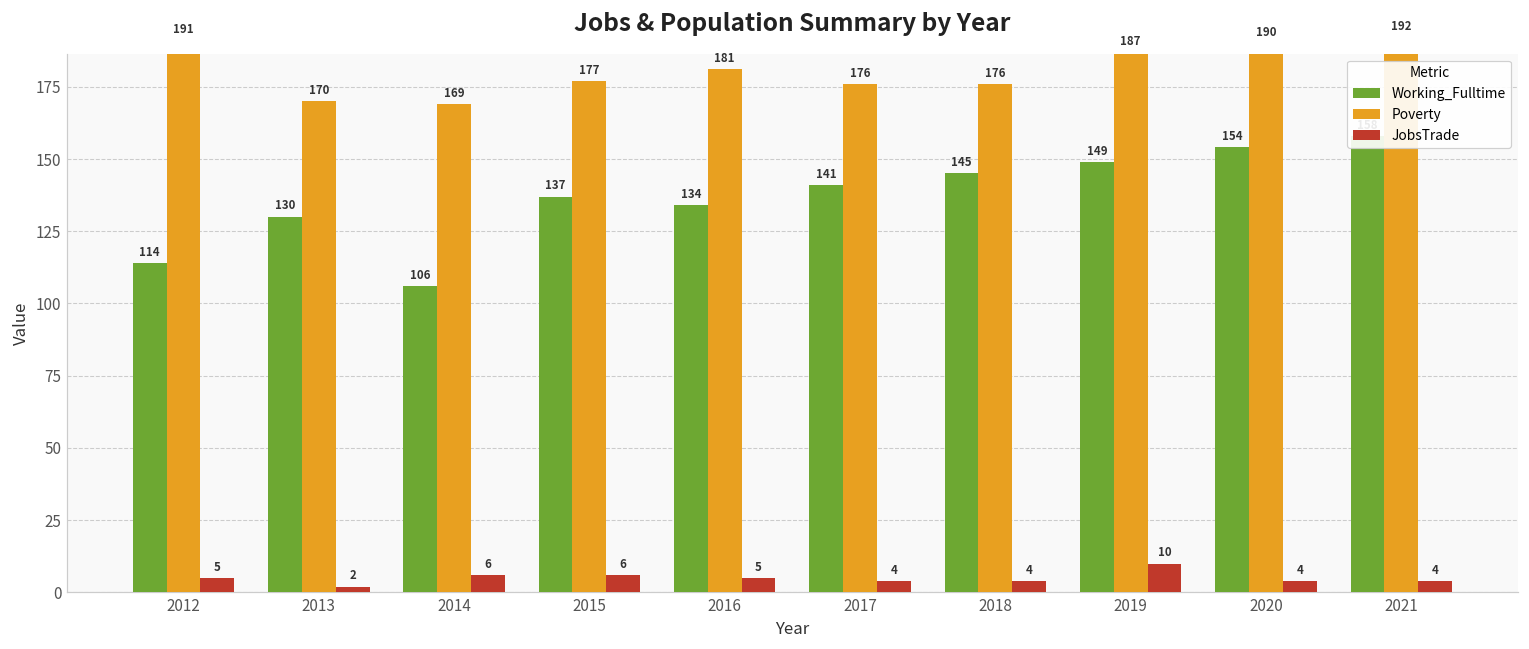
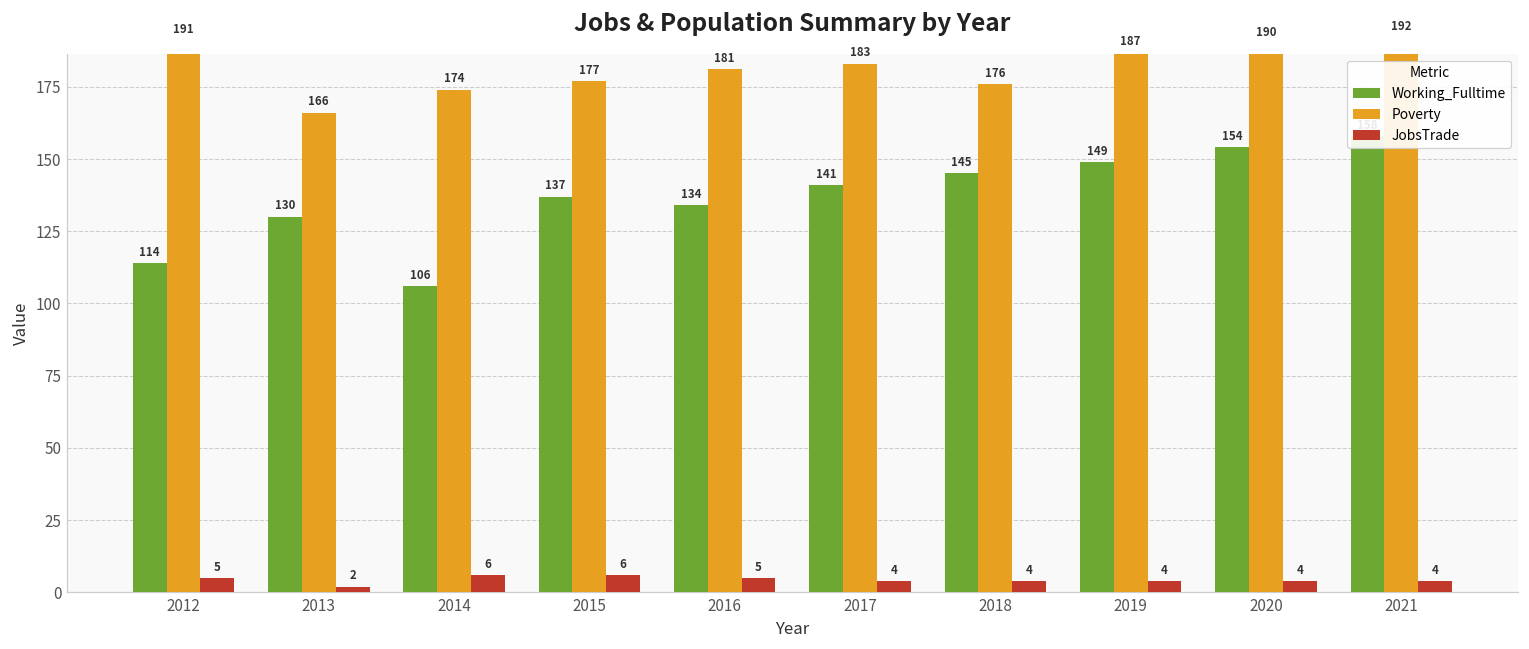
  {
    "Working_Fulltime": {
      "2012": 114,
      "2013": 130,
      "2014": 106,
      "2015": 137,
      "2016": 134,
      "2017": 141,
      "2018": 145,
      "2019": 149,
      "2020": 154
    },
    "Poverty": {
-     "2013": 170,
-     "2014": 169,
+     "2013": 166,
+     "2014": 174,
      "2015": 177,
      "2016": 181,
-     "2017": 176,
+     "2017": 183,
      "2018": 176,
      "2019": 187
    },
    "JobsTrade": {
      "2012": 5,
      "2013": 2,
      "2014": 6,
      "2015": 6,
      "2016": 5,
      "2017": 4,
      "2018": 4,
-     "2019": 10,
+     "2019": 4,
      "2020": 4,
      "2021": 4
    }
  }
